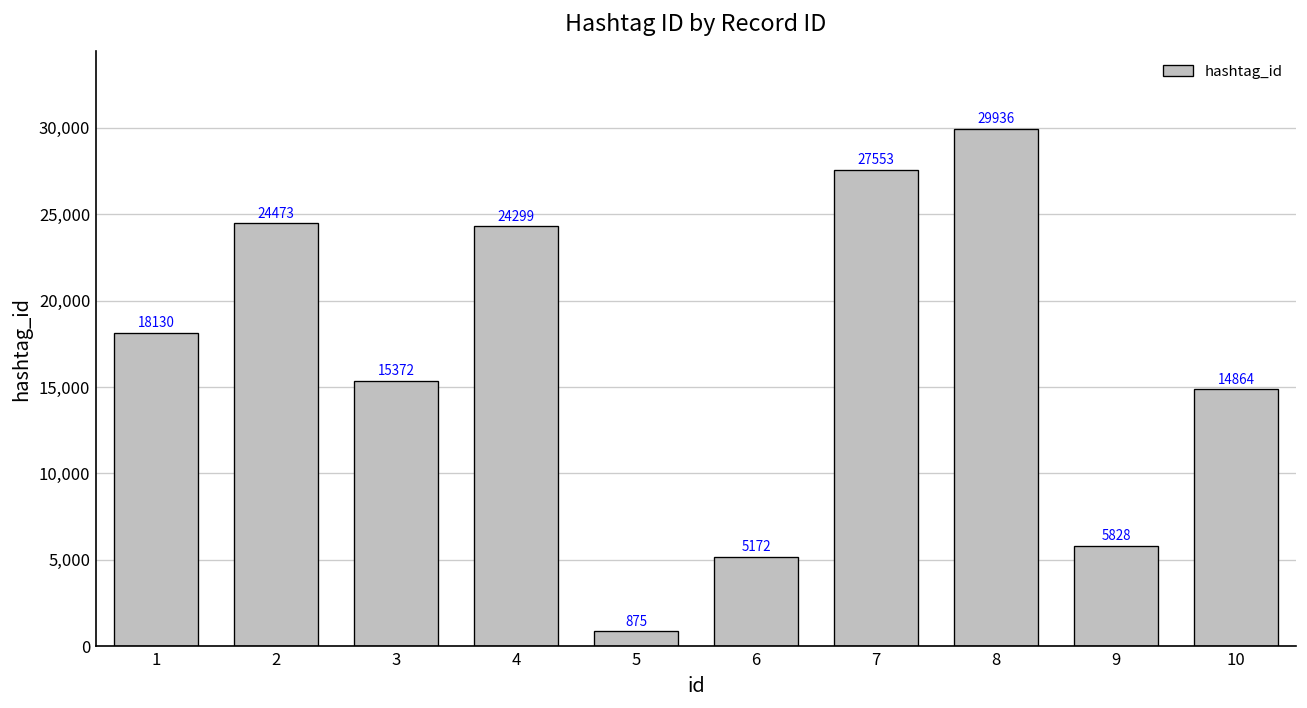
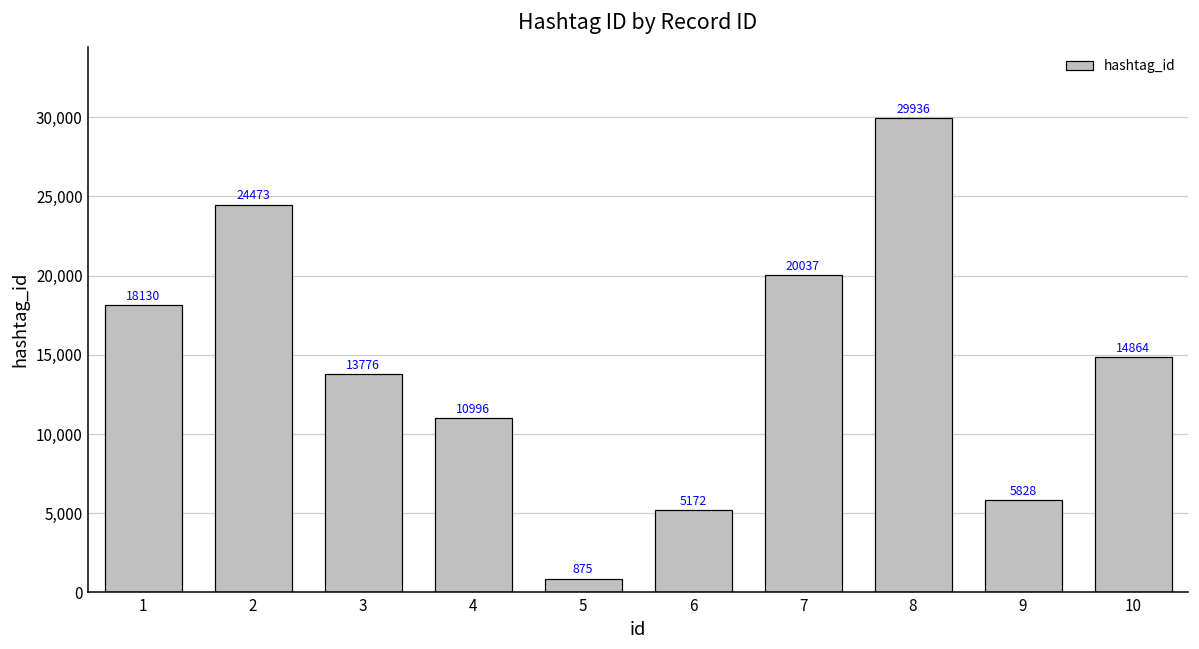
  {
    "1": 18130,
    "2": 24473,
-   "3": 15372,
-   "4": 24299,
+   "3": 13776,
+   "4": 10996,
    "5": 875,
    "6": 5172,
-   "7": 27553,
+   "7": 20037,
    "8": 29936,
    "9": 5828,
    "10": 14864
  }
